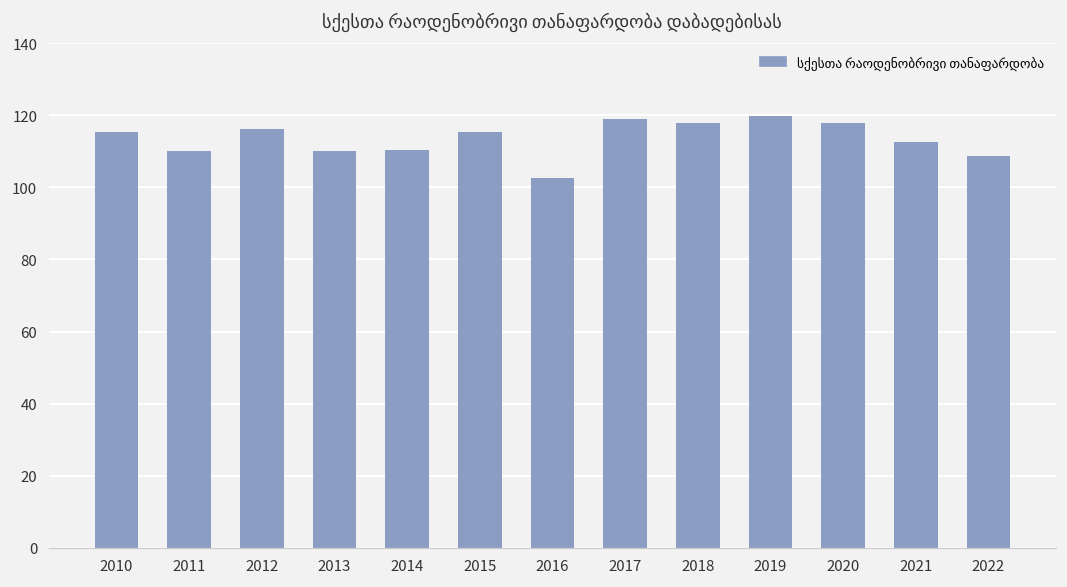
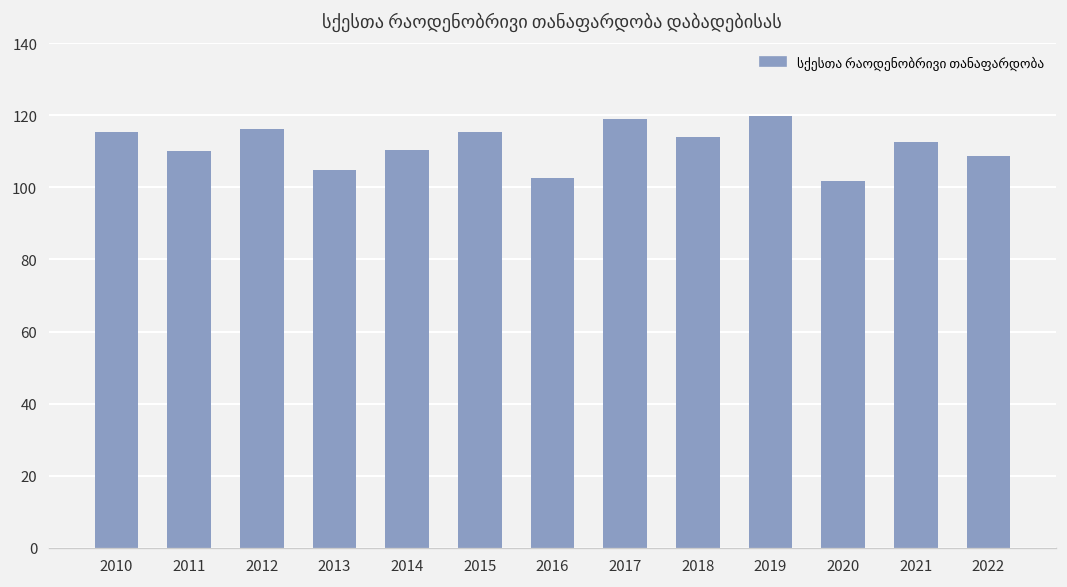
  {
    "2010": 115,
    "2011": 110,
    "2012": 116,
-   "2013": 110,
+   "2013": 105,
    "2014": 110,
    "2015": 115,
    "2016": 103,
    "2017": 119,
-   "2018": 118,
+   "2018": 114,
    "2019": 120,
-   "2020": 118,
+   "2020": 102,
    "2021": 113,
    "2022": 109
  }
